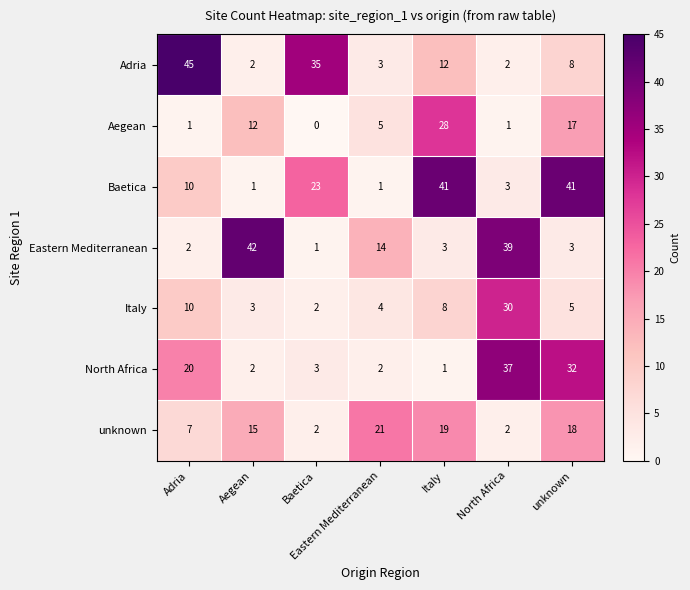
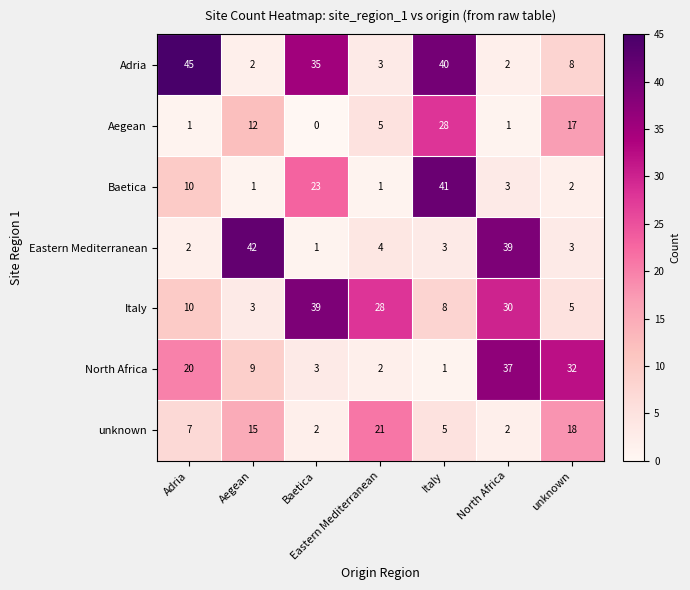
  {
    "Adria": {
      "Adria": 45,
      "Aegean": 2,
      "Baetica": 35,
      "Eastern Mediterranean": 3,
-     "Italy": 12,
+     "Italy": 40,
      "North Africa": 2,
      "unknown": 8
    },
    "Aegean": {
      "Adria": 1,
      "Aegean": 12,
      "Baetica": 0,
      "Eastern Mediterranean": 5,
      "Italy": 28,
      "North Africa": 1,
      "unknown": 17
    },
    "Baetica": {
      "Adria": 10,
      "Aegean": 1,
      "Baetica": 23,
      "Eastern Mediterranean": 1,
      "Italy": 41,
      "North Africa": 3,
-     "unknown": 41
+     "unknown": 2
    },
    "Eastern Mediterranean": {
      "Adria": 2,
      "Aegean": 42,
      "Baetica": 1,
-     "Eastern Mediterranean": 14,
+     "Eastern Mediterranean": 4,
      "Italy": 3,
      "North Africa": 39,
      "unknown": 3
    },
    "Italy": {
      "Adria": 10,
      "Aegean": 3,
-     "Baetica": 2,
-     "Eastern Mediterranean": 4,
+     "Baetica": 39,
+     "Eastern Mediterranean": 28,
      "Italy": 8,
      "North Africa": 30,
      "unknown": 5
    },
    "North Africa": {
      "Adria": 20,
-     "Aegean": 2,
+     "Aegean": 9,
      "Baetica": 3,
      "Eastern Mediterranean": 2,
      "Italy": 1,
      "North Africa": 37,
      "unknown": 32
    },
    "unknown": {
      "Adria": 7,
      "Aegean": 15,
      "Baetica": 2,
      "Eastern Mediterranean": 21,
-     "Italy": 19,
+     "Italy": 5,
      "North Africa": 2,
      "unknown": 18
    }
  }
